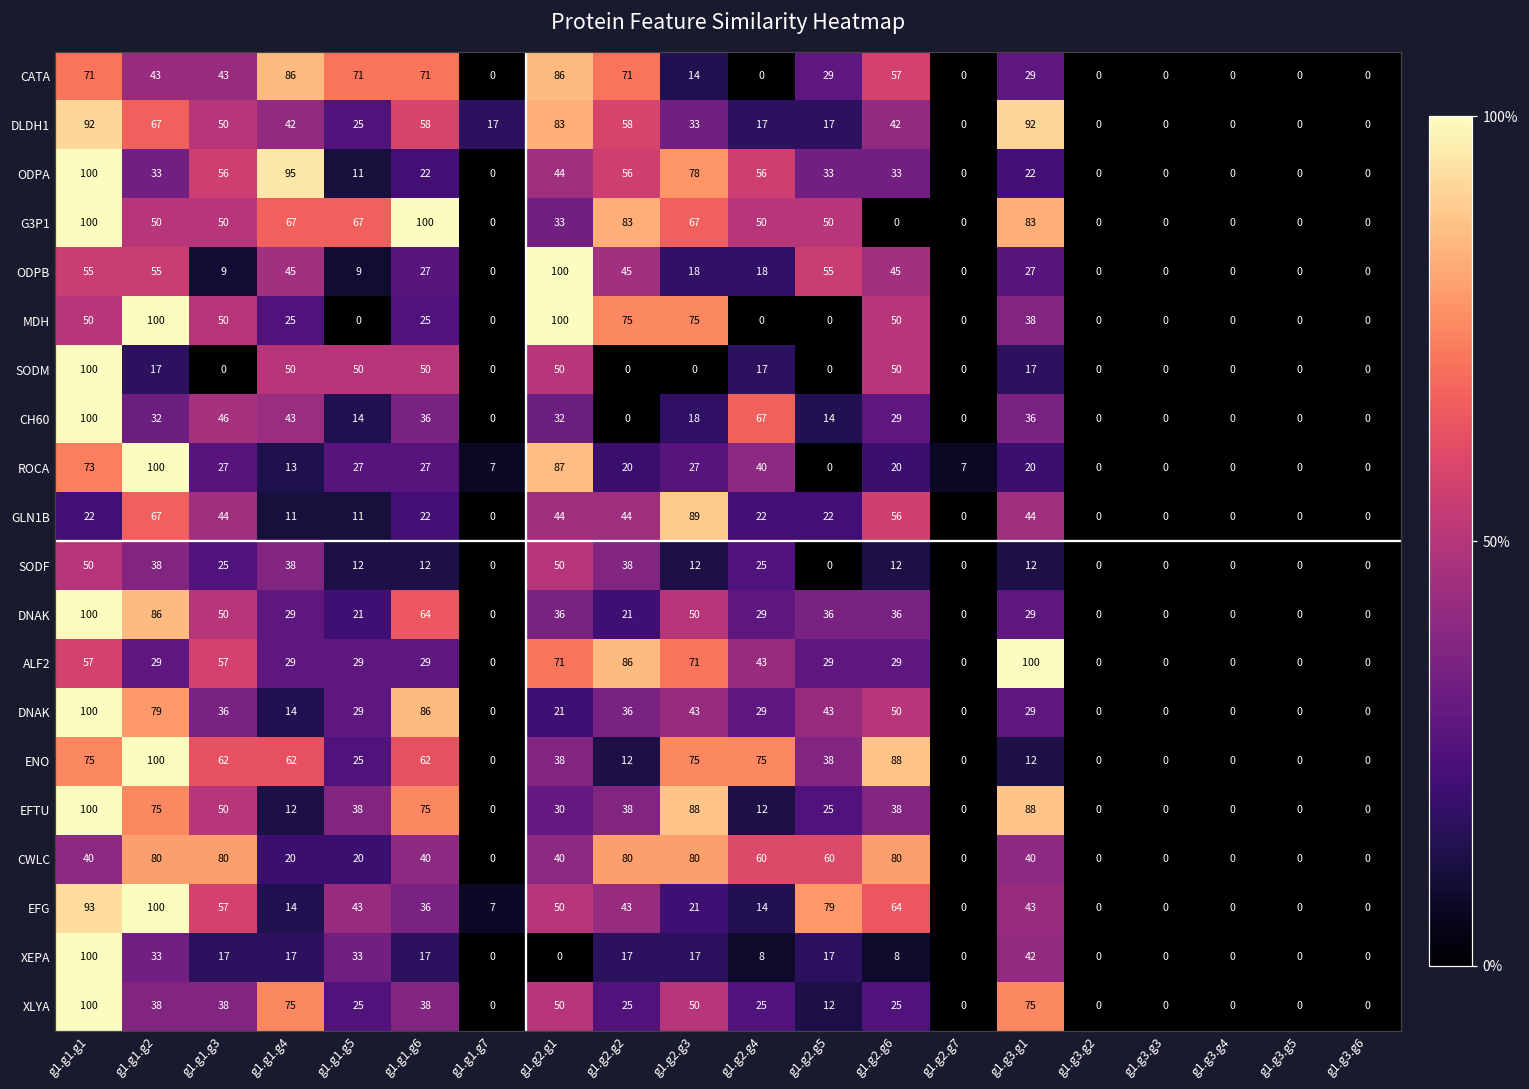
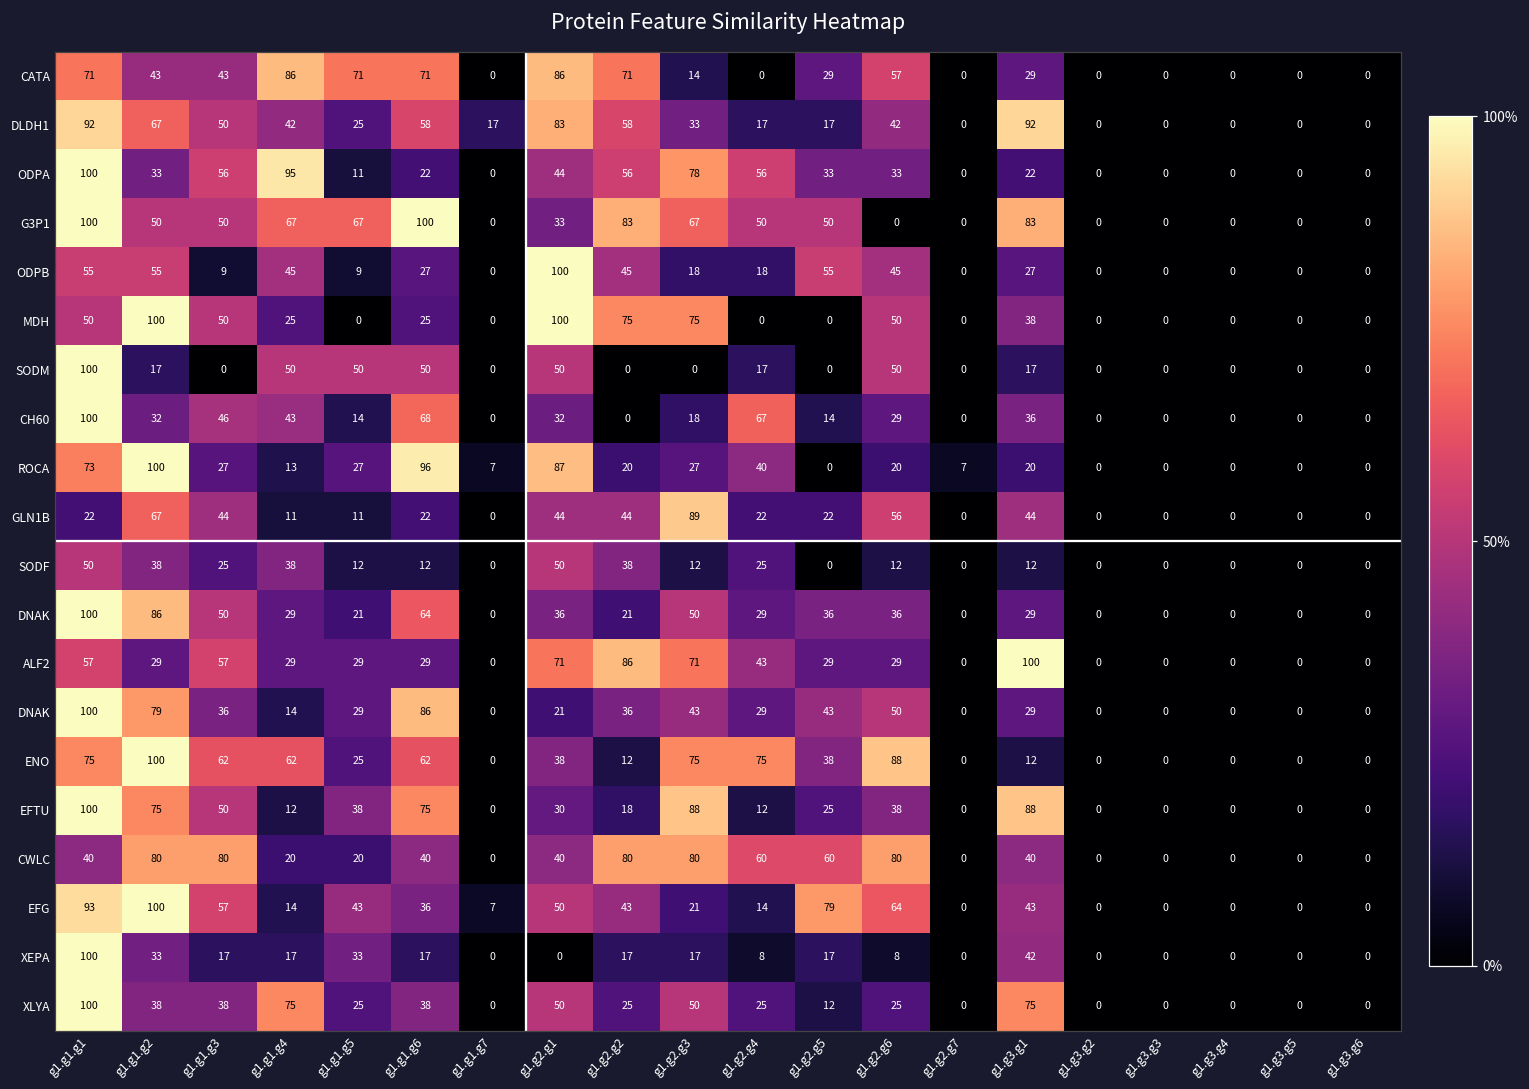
  {
    "CH60": {
      "g1.g1.g1": 100,
      "g1.g1.g2": 32,
      "g1.g1.g3": 46,
      "g1.g1.g4": 43,
      "g1.g1.g5": 14,
-     "g1.g1.g6": 36,
+     "g1.g1.g6": 68,
      "g1.g1.g7": 0,
      "g1.g2.g1": 32,
      "g1.g2.g2": 0,
      "g1.g2.g3": 18,
      "g1.g2.g4": 67,
      "g1.g2.g5": 14,
      "g1.g2.g6": 29,
      "g1.g2.g7": 0,
      "g1.g3.g1": 36,
      "g1.g3.g2": 0,
      "g1.g3.g3": 0,
      "g1.g3.g4": 0,
      "g1.g3.g5": 0,
      "g1.g3.g6": 0
    },
    "ROCA": {
      "g1.g1.g1": 73,
      "g1.g1.g2": 100,
      "g1.g1.g3": 27,
      "g1.g1.g4": 13,
      "g1.g1.g5": 27,
-     "g1.g1.g6": 27,
+     "g1.g1.g6": 96,
      "g1.g1.g7": 7,
      "g1.g2.g1": 87,
      "g1.g2.g2": 20,
      "g1.g2.g3": 27,
      "g1.g2.g4": 40,
      "g1.g2.g5": 0,
      "g1.g2.g6": 20,
      "g1.g2.g7": 7,
      "g1.g3.g1": 20,
      "g1.g3.g2": 0,
      "g1.g3.g3": 0,
      "g1.g3.g4": 0,
      "g1.g3.g5": 0,
      "g1.g3.g6": 0
    },
    "EFTU": {
      "g1.g1.g1": 100,
      "g1.g1.g2": 75,
      "g1.g1.g3": 50,
      "g1.g1.g4": 12,
      "g1.g1.g5": 38,
      "g1.g1.g6": 75,
      "g1.g1.g7": 0,
      "g1.g2.g1": 30,
-     "g1.g2.g2": 38,
+     "g1.g2.g2": 18,
      "g1.g2.g3": 88,
      "g1.g2.g4": 12,
      "g1.g2.g5": 25,
      "g1.g2.g6": 38,
      "g1.g2.g7": 0,
      "g1.g3.g1": 88,
      "g1.g3.g2": 0,
      "g1.g3.g3": 0,
      "g1.g3.g4": 0,
      "g1.g3.g5": 0,
      "g1.g3.g6": 0
    }
  }
